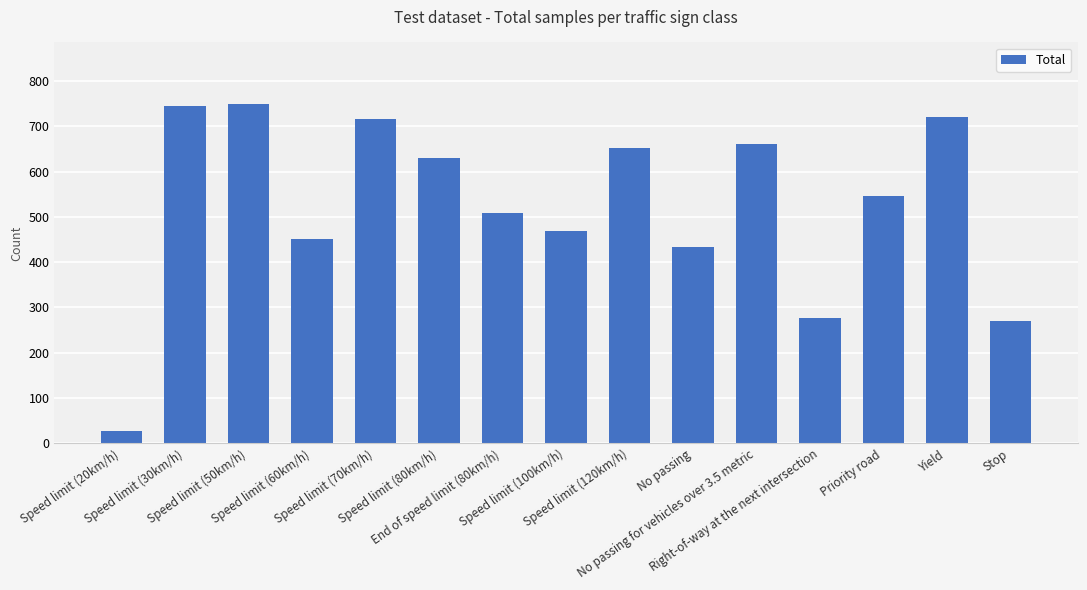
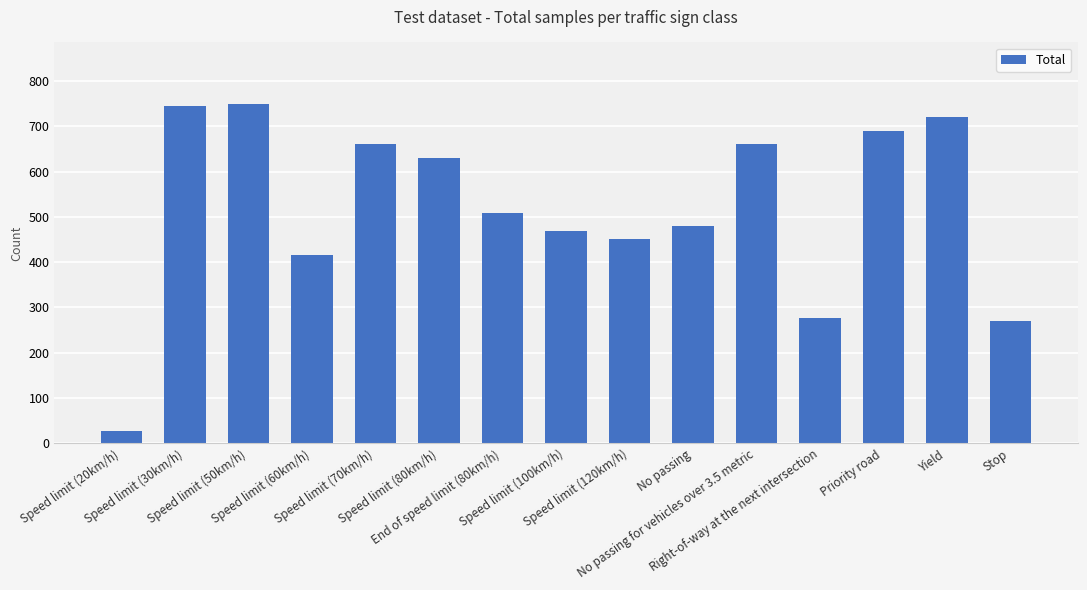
  {
    "Speed limit (20km/h)": 30,
    "Speed limit (30km/h)": 750,
    "Speed limit (50km/h)": 750,
-   "Speed limit (60km/h)": 450,
-   "Speed limit (70km/h)": 720,
+   "Speed limit (60km/h)": 420,
+   "Speed limit (70km/h)": 660,
    "Speed limit (80km/h)": 630,
    "End of speed limit (80km/h)": 510,
    "Speed limit (100km/h)": 470,
-   "Speed limit (120km/h)": 650,
-   "No passing": 430,
+   "Speed limit (120km/h)": 450,
+   "No passing": 480,
    "No passing for vehicles over 3.5 metric": 660,
    "Right-of-way at the next intersection": 280,
-   "Priority road": 550,
+   "Priority road": 690,
    "Yield": 720,
    "Stop": 270
  }
